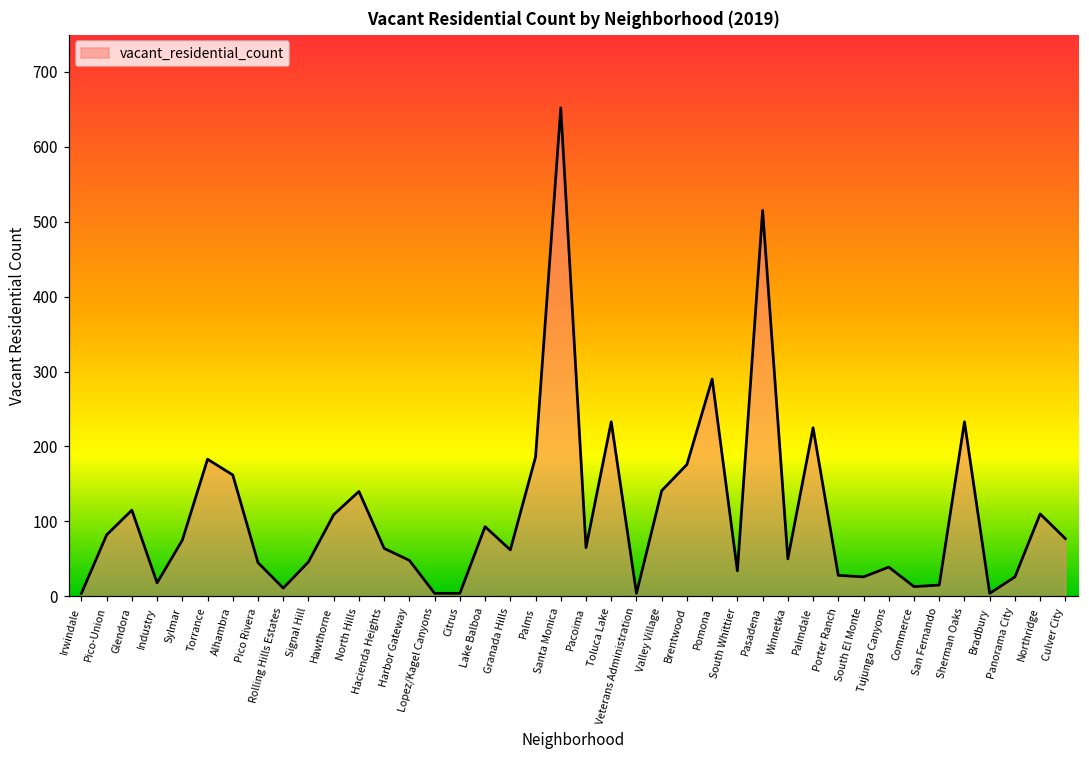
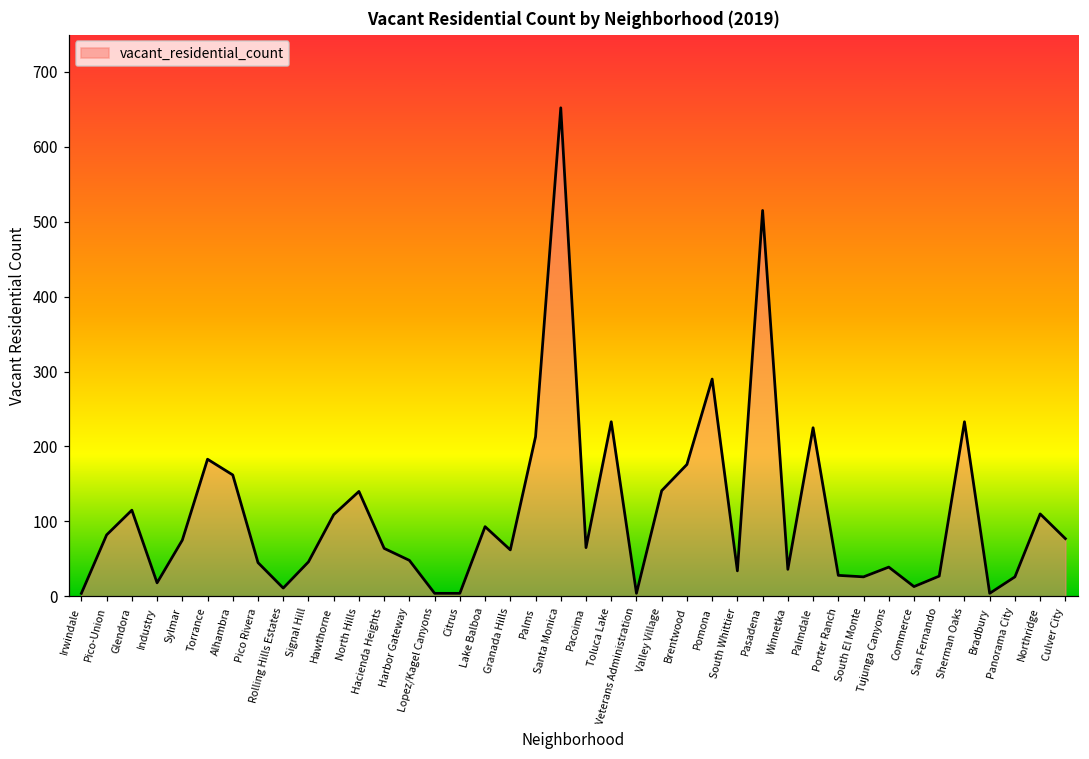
  {
    "Irwindale": 0,
    "Pico-Union": 80,
    "Glendora": 120,
    "Industry": 20,
    "Sylmar": 80,
    "Torrance": 180,
    "Alhambra": 160,
    "Pico Rivera": 50,
    "Rolling Hills Estates": 10,
    "Signal Hill": 50,
    "Hawthorne": 110,
    "North Hills": 140,
    "Hacienda Heights": 60,
    "Harbor Gateway": 50,
    "Lopez/Kagel Canyons": 0,
    "Citrus": 0,
    "Lake Balboa": 90,
    "Granada Hills": 60,
-   "Palms": 190,
+   "Palms": 210,
    "Santa Monica": 650,
    "Pacoima": 70,
    "Toluca Lake": 230,
    "Veterans Administration": 0,
    "Valley Village": 140,
    "Brentwood": 180,
    "Pomona": 290,
    "South Whittier": 30,
    "Pasadena": 520,
-   "Winnetka": 50,
+   "Winnetka": 40,
    "Palmdale": 230,
    "Porter Ranch": 30,
    "South El Monte": 30,
    "Tujunga Canyons": 40,
    "Commerce": 10,
-   "San Fernando": 20,
+   "San Fernando": 30,
    "Sherman Oaks": 230,
    "Bradbury": 0,
    "Panorama City": 30,
    "Northridge": 110,
    "Culver City": 80
  }
